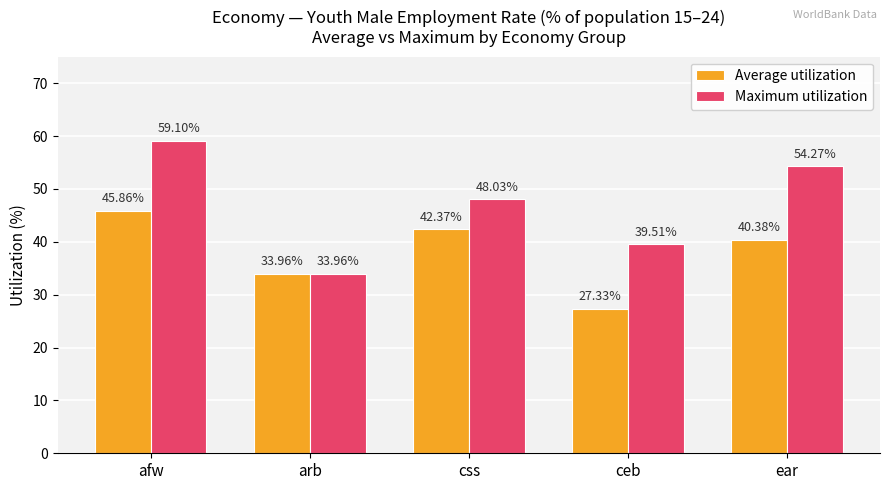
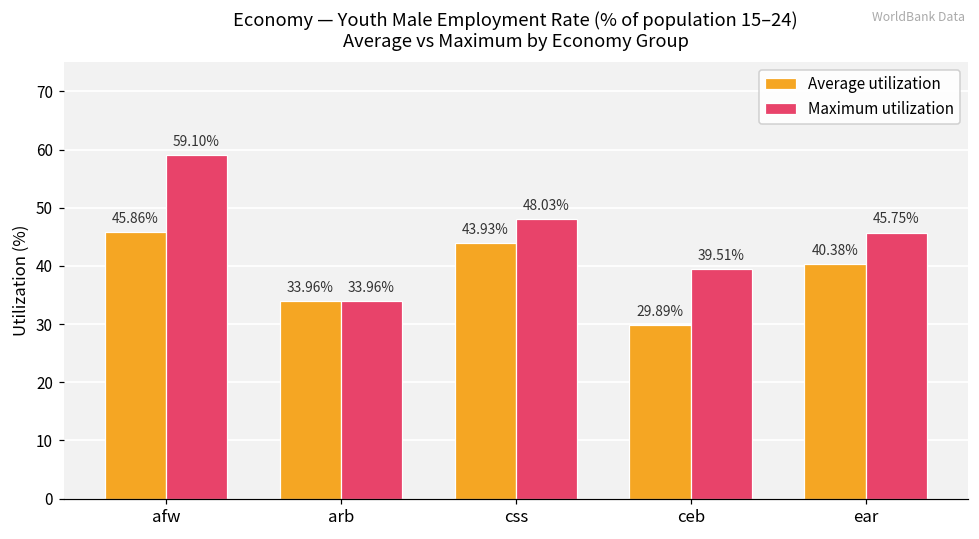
  {
    "Average utilization": {
      "afw": "45.86%",
      "arb": "33.96%",
-     "css": "42.37%",
-     "ceb": "27.33%",
+     "css": "43.93%",
+     "ceb": "29.89%",
      "ear": "40.38%"
    },
    "Maximum utilization": {
      "afw": "59.10%",
      "arb": "33.96%",
      "css": "48.03%",
      "ceb": "39.51%",
-     "ear": "54.27%"
+     "ear": "45.75%"
    }
  }
